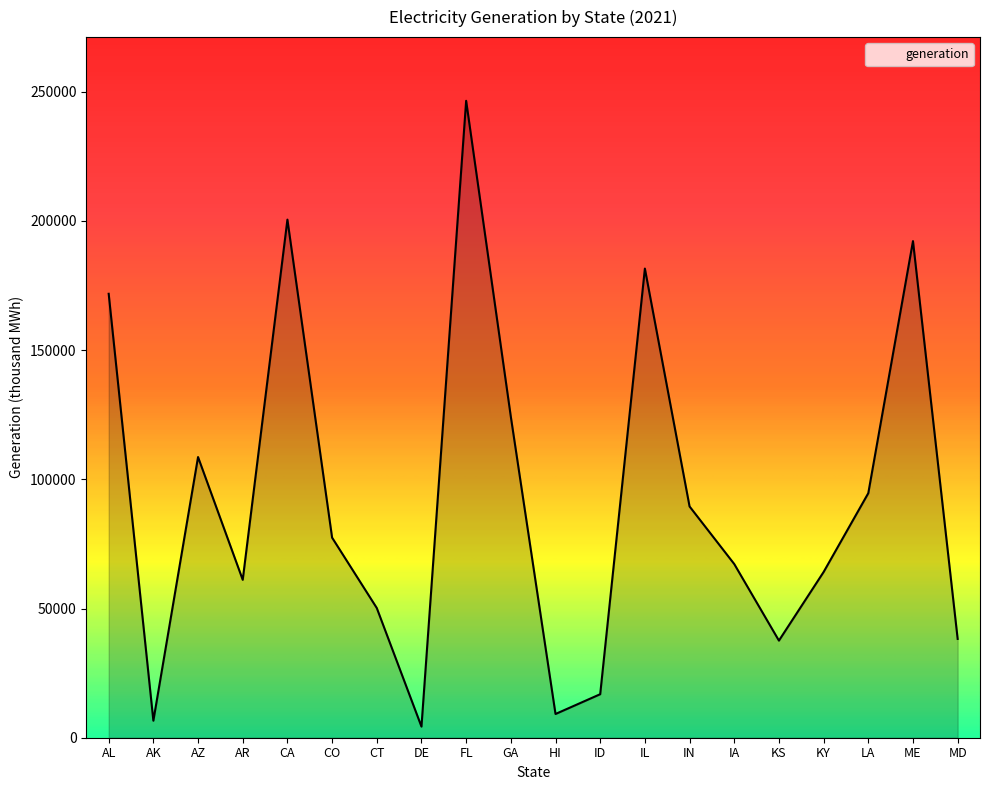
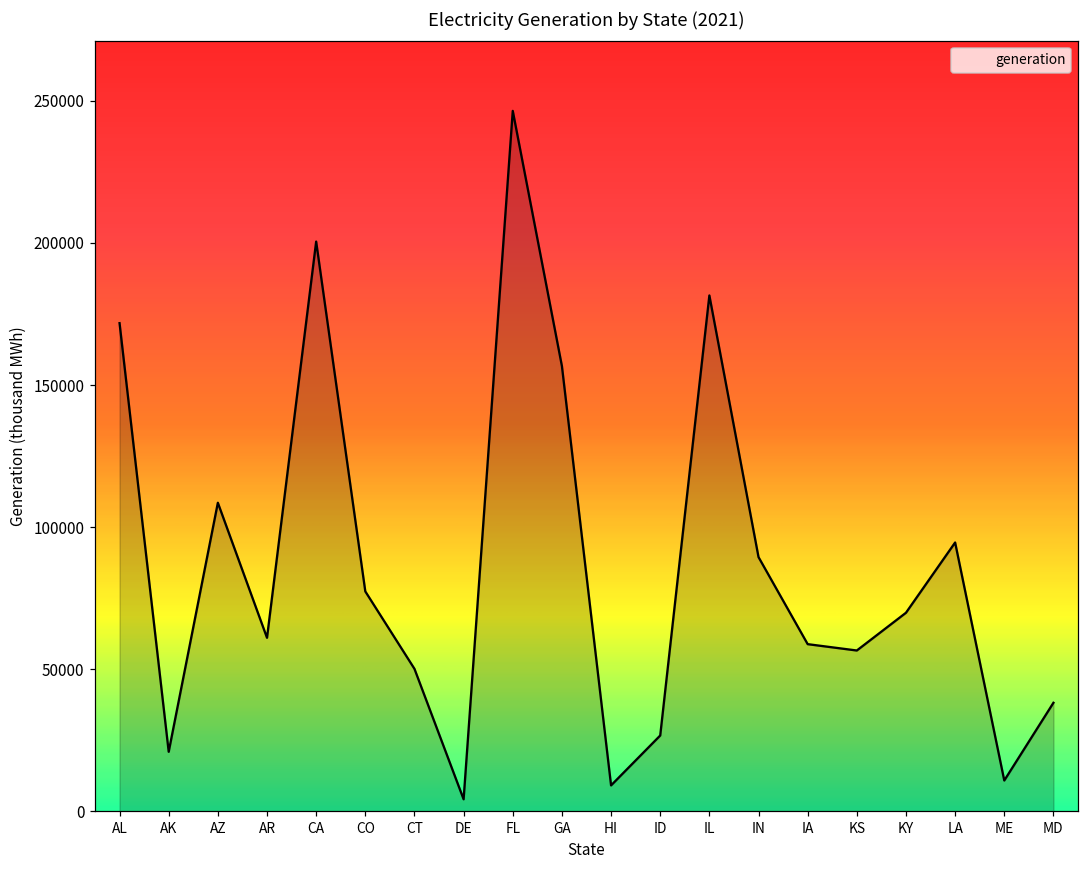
  {
    "AL": 172000,
-   "AK": 7000,
+   "AK": 21000,
    "AZ": 109000,
    "AR": 61000,
    "CA": 200000,
    "CO": 77000,
    "CT": 50000,
    "DE": 4000,
    "FL": 246000,
-   "GA": 124000,
+   "GA": 157000,
    "HI": 9000,
-   "ID": 17000,
+   "ID": 27000,
    "IL": 182000,
    "IN": 89000,
-   "IA": 67000,
-   "KS": 38000,
-   "KY": 64000,
+   "IA": 59000,
+   "KS": 57000,
+   "KY": 70000,
    "LA": 95000,
-   "ME": 192000,
+   "ME": 11000,
    "MD": 38000
  }
